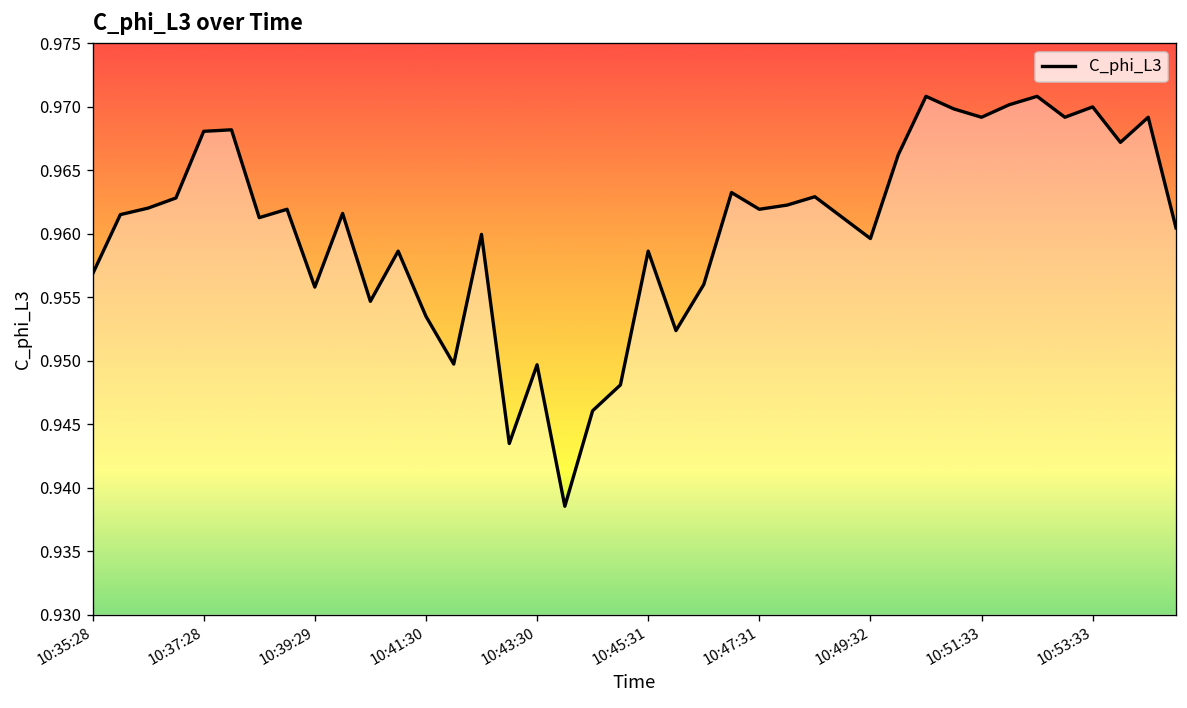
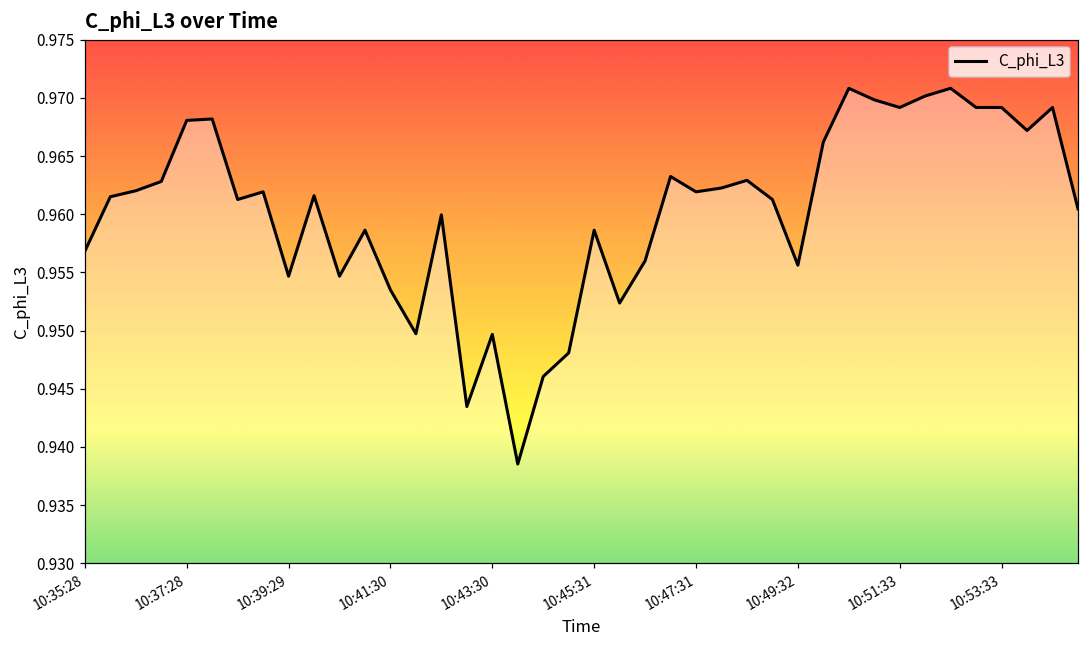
  {
    "10:35:28": 0.9568,
    "10:37:28": 0.9681,
-   "10:39:29": 0.9558,
+   "10:39:29": 0.9547,
    "10:41:30": 0.9535,
    "10:43:30": 0.9497,
    "10:45:31": 0.9586,
    "10:47:31": 0.9619,
-   "10:49:32": 0.9596,
+   "10:49:32": 0.9556,
    "10:51:33": 0.9692,
-   "10:53:33": 0.9700
+   "10:53:33": 0.9692
  }
